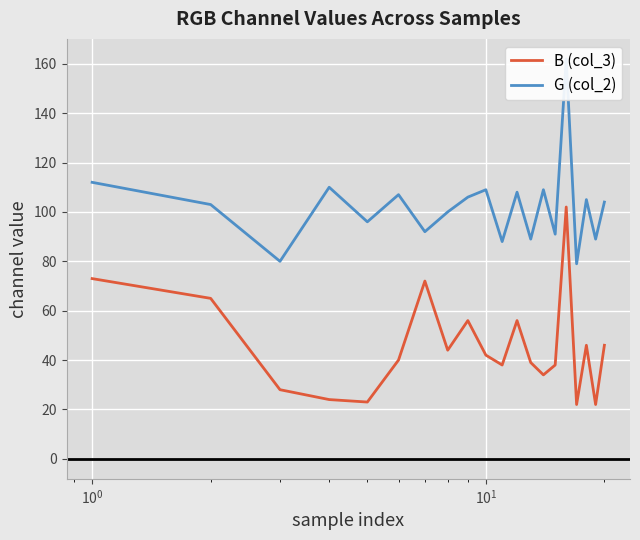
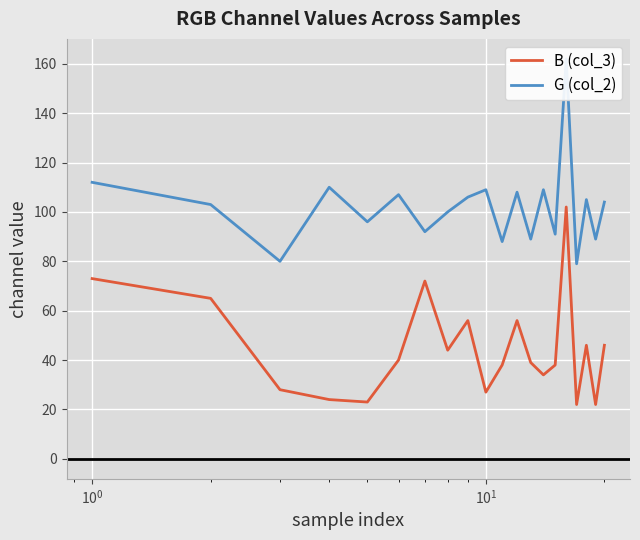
  {
    "B (col_3)": {
      "10^0": 73,
-     "10^1": 42
+     "10^1": 27
    },
    "G (col_2)": {
      "10^0": 112,
      "10^1": 109
    }
  }
